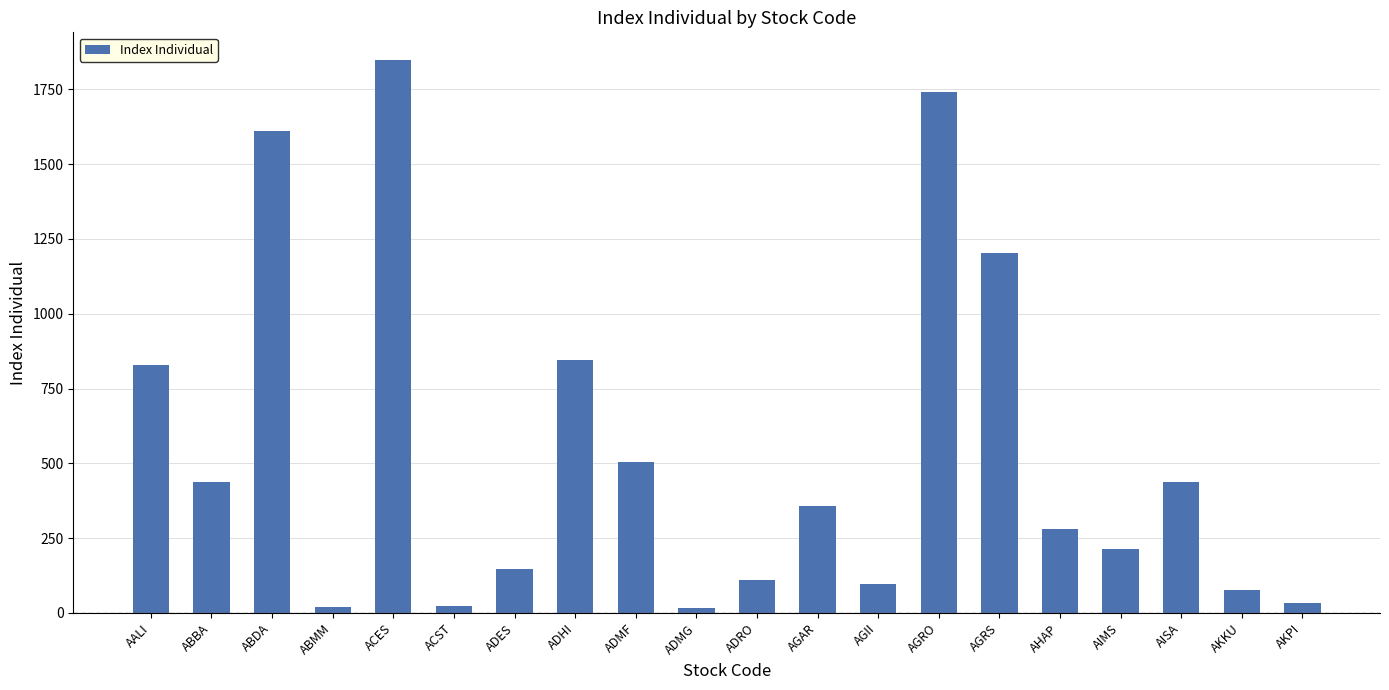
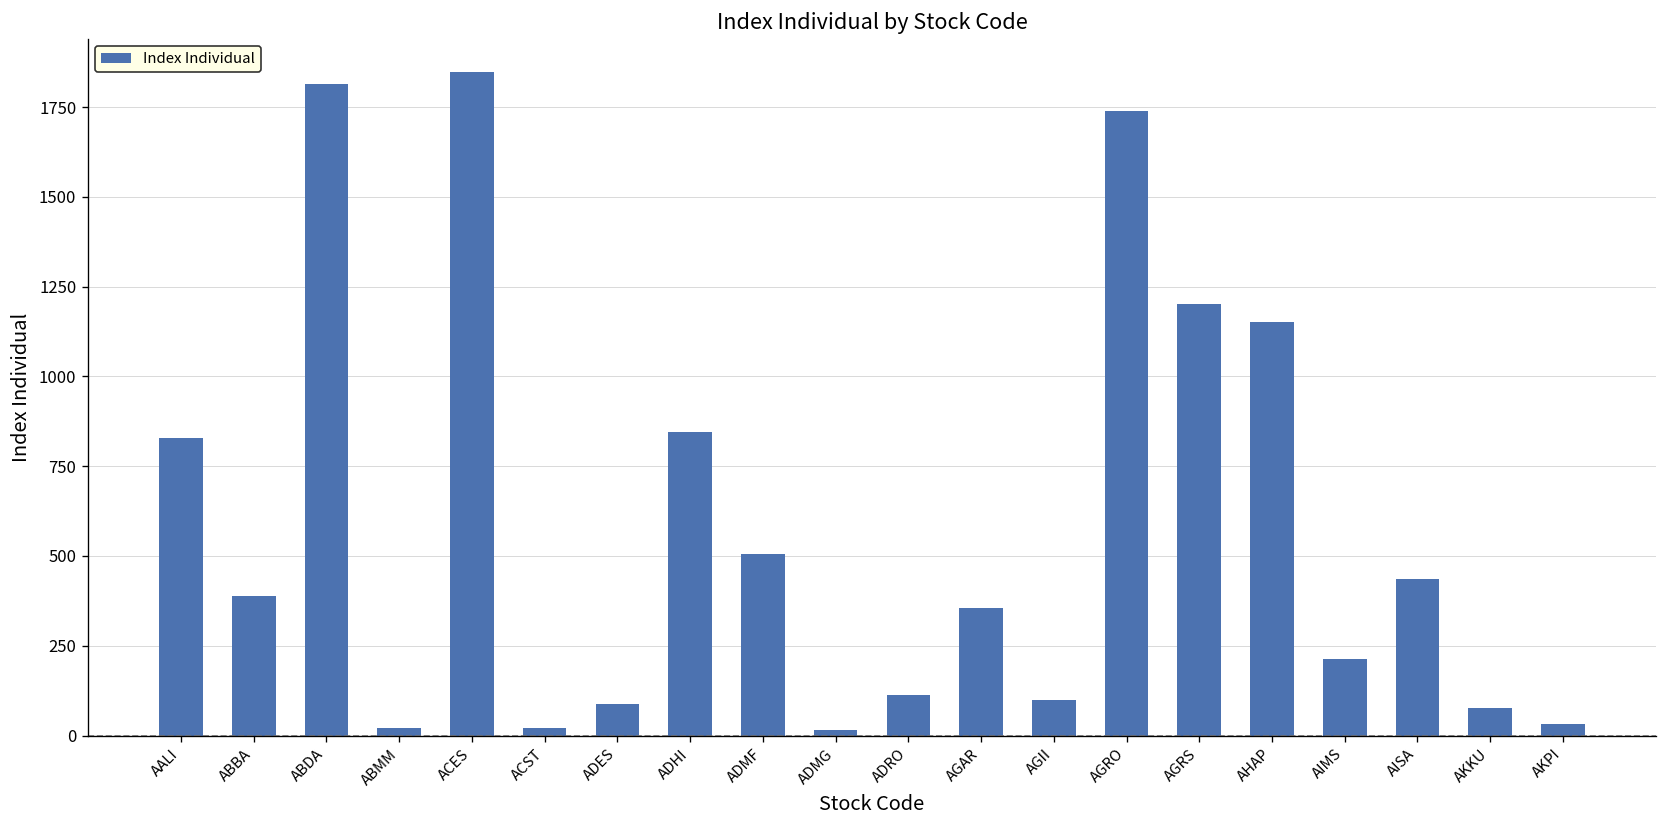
  {
    "AALI": 830,
-   "ABBA": 440,
-   "ABDA": 1610,
+   "ABBA": 390,
+   "ABDA": 1810,
    "ABMM": 20,
    "ACES": 1850,
    "ACST": 20,
-   "ADES": 150,
+   "ADES": 90,
    "ADHI": 840,
    "ADMF": 500,
    "ADMG": 20,
    "ADRO": 110,
    "AGAR": 360,
    "AGII": 100,
    "AGRO": 1740,
    "AGRS": 1200,
-   "AHAP": 280,
+   "AHAP": 1150,
    "AIMS": 210,
    "AISA": 440,
    "AKKU": 80,
    "AKPI": 30
  }
